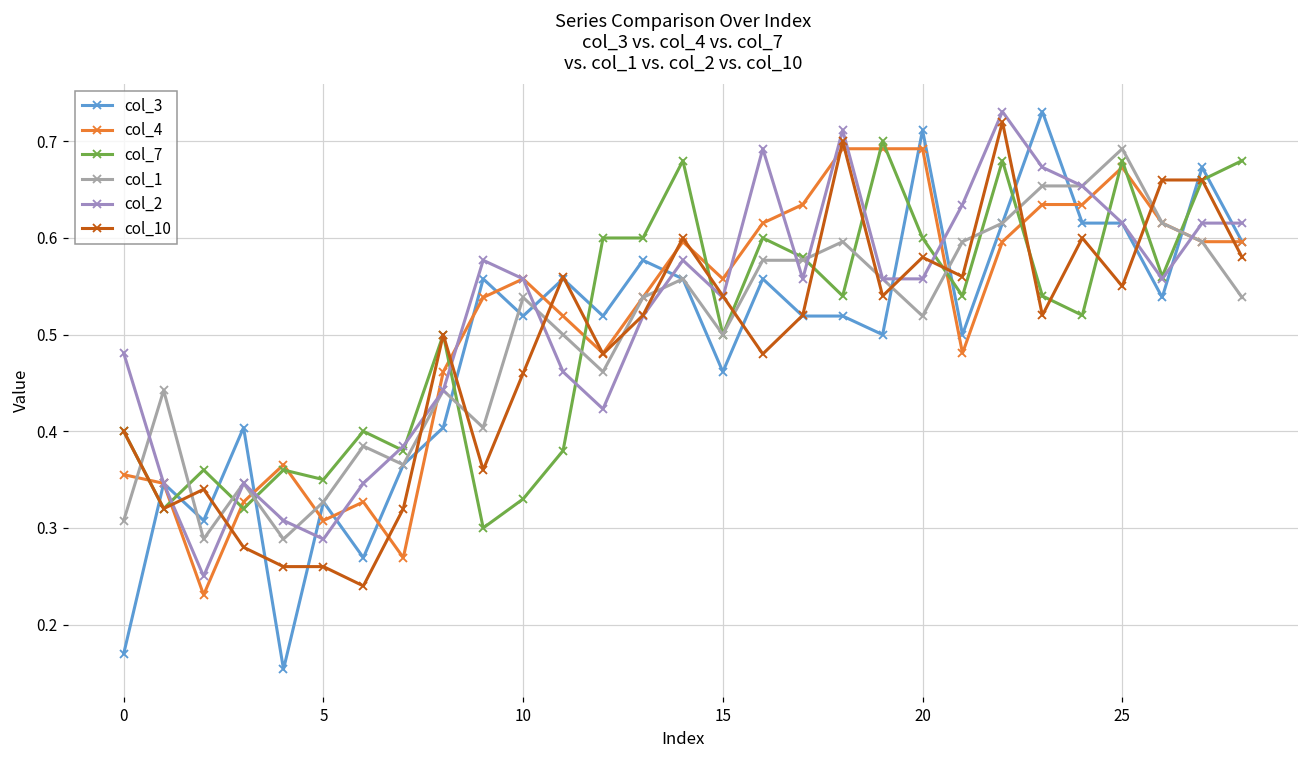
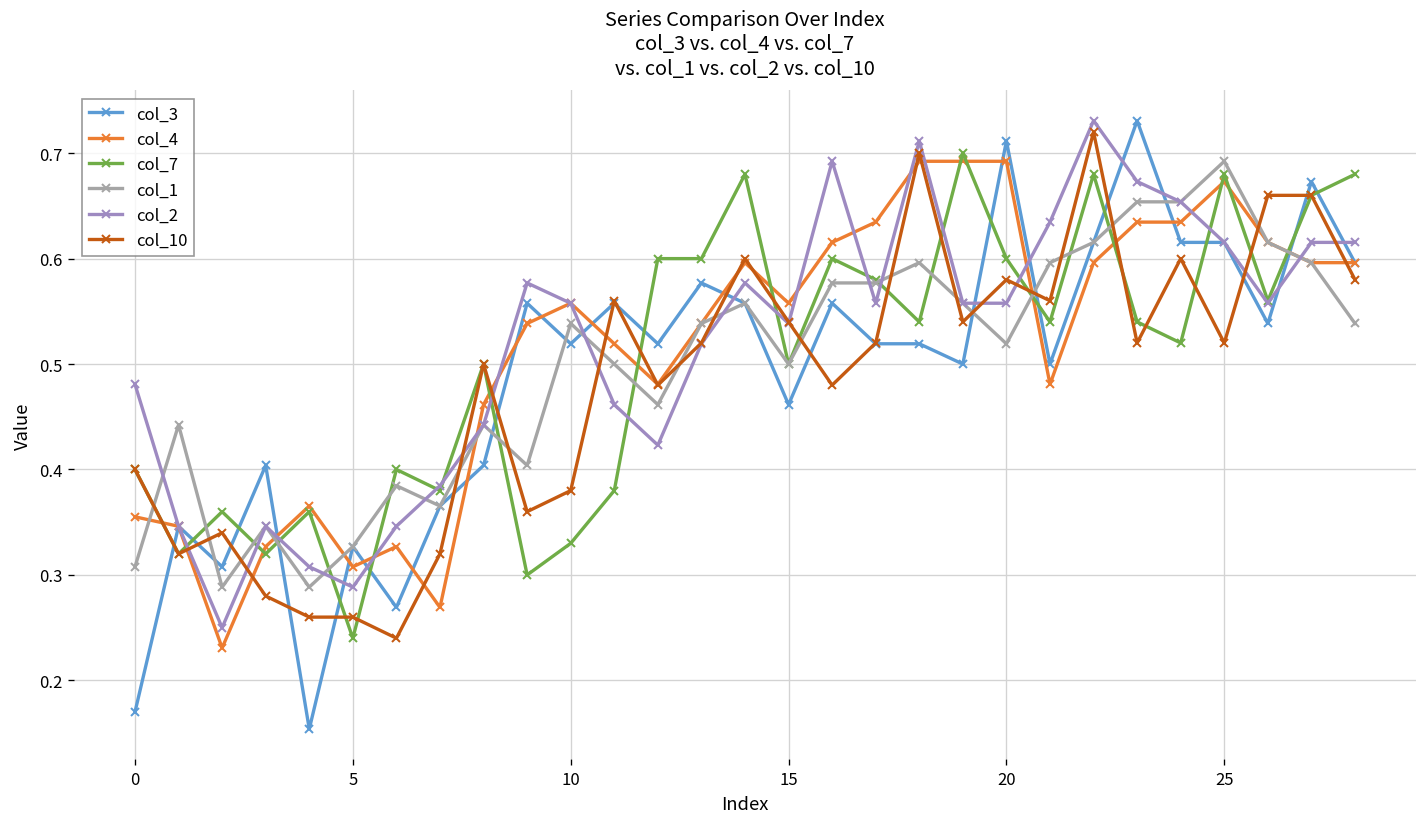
  {
    "col_3": {
      "0": 0.17,
      "10": 0.52,
      "15": 0.46,
      "20": 0.71
    },
    "col_4": {
      "0": 0.36,
      "5": 0.31,
      "15": 0.56,
      "20": 0.69,
      "25": 0.67
    },
    "col_7": {
-     "5": 0.35,
+     "5": 0.24,
      "10": 0.33,
      "20": 0.60,
      "25": 0.68
    },
    "col_10": {
      "5": 0.26,
-     "10": 0.46,
+     "10": 0.38,
      "20": 0.58,
-     "25": 0.55
+     "25": 0.52
    }
  }
